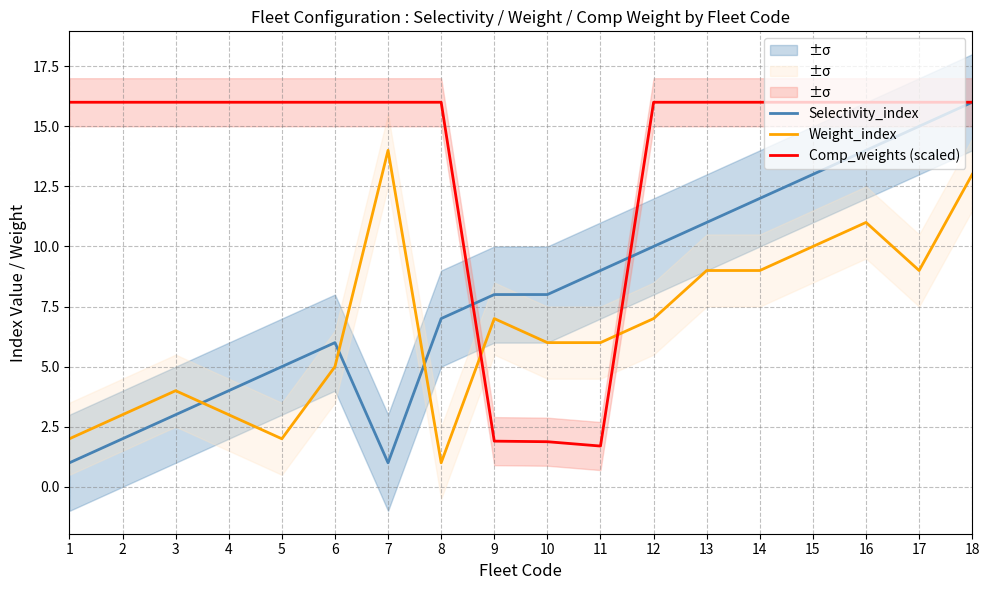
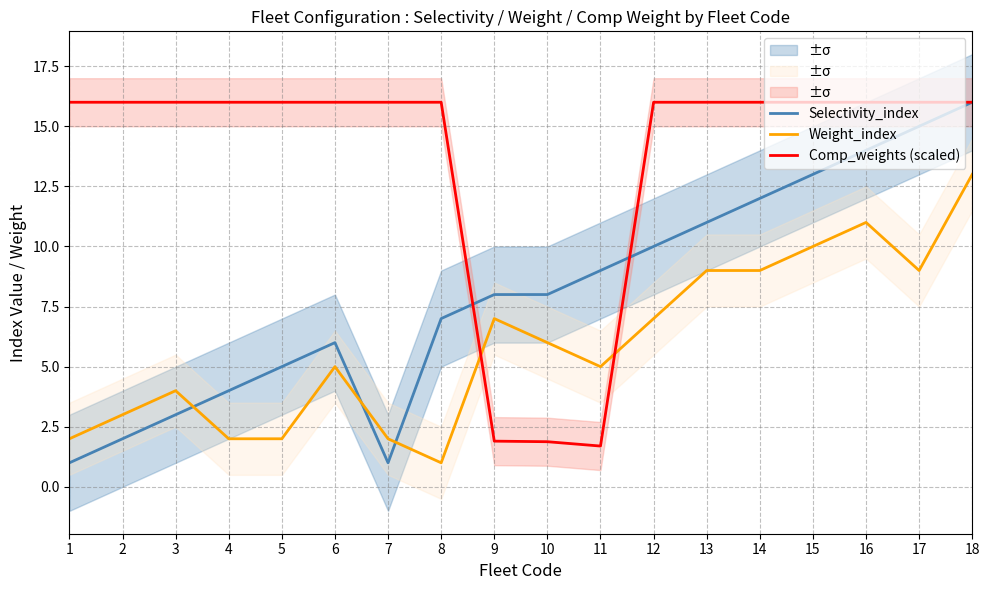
  {
    "Weight_index": {
      "1": 2,
      "2": 3,
      "3": 4,
-     "4": 3,
+     "4": 2,
      "5": 2,
      "6": 5,
-     "7": 14,
+     "7": 2,
      "8": 1,
      "9": 7,
      "10": 6,
-     "11": 6,
+     "11": 5,
      "12": 7,
      "13": 9,
      "14": 9,
      "15": 10,
      "16": 11,
      "17": 9,
      "18": 13
    },
    "Comp_weights (scaled)": {
      "1": 16,
      "2": 16,
      "3": 16,
      "4": 16,
      "5": 16,
      "6": 16,
      "7": 16,
      "8": 16,
      "9": 2,
      "10": 1.9,
      "11": 1.7,
      "12": 16,
      "13": 16,
      "14": 16
    }
  }
